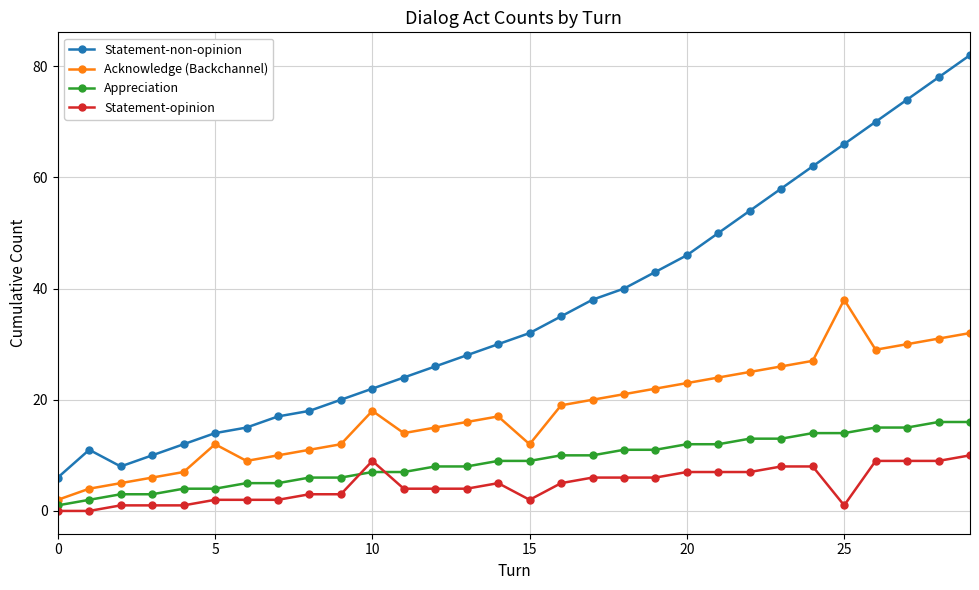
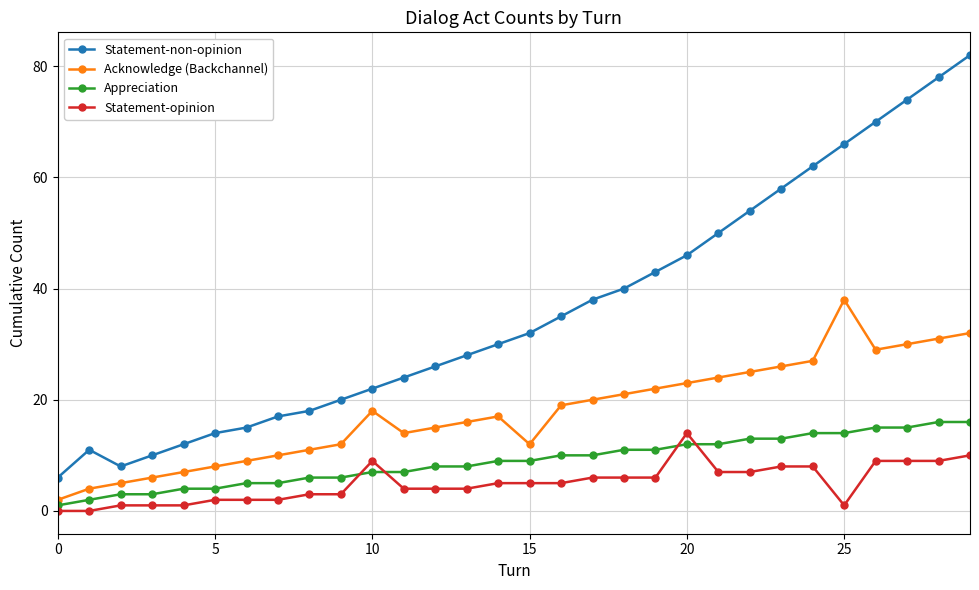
  {
    "Statement-non-opinion": {
      "0": 6,
      "5": 14,
      "10": 22,
      "15": 32,
      "20": 46,
      "25": 66
    },
    "Acknowledge (Backchannel)": {
      "0": 2,
-     "5": 12,
+     "5": 8,
      "10": 18,
      "15": 12,
      "20": 23,
      "25": 38
    },
    "Appreciation": {
      "0": 1,
      "5": 4,
      "10": 7,
      "15": 9,
      "20": 12,
      "25": 14
    },
    "Statement-opinion": {
      "0": 0,
      "5": 2,
      "10": 9,
-     "15": 2,
-     "20": 7,
+     "15": 5,
+     "20": 14,
      "25": 1
    }
  }
